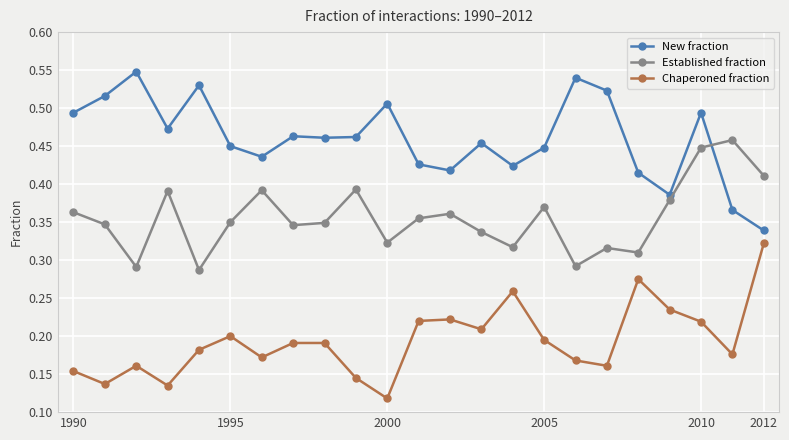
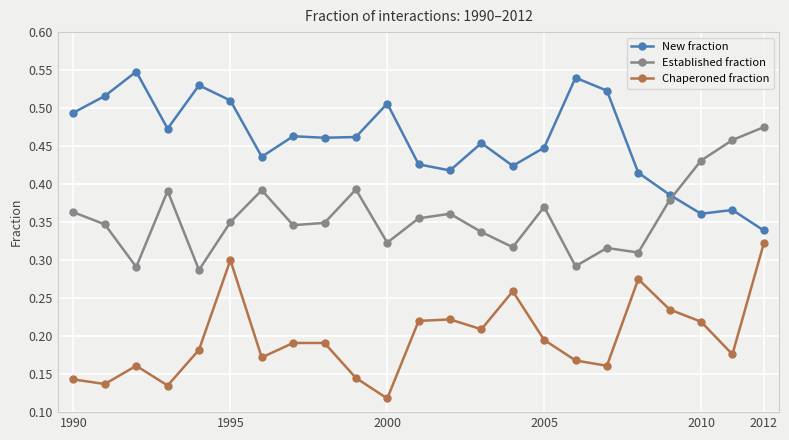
  {
    "New fraction": {
      "1990": 0.49,
-     "1995": 0.45,
+     "1995": 0.51,
      "2000": 0.51,
      "2005": 0.45,
-     "2010": 0.49,
+     "2010": 0.36,
      "2012": 0.34
    },
    "Established fraction": {
      "1990": 0.36,
      "1995": 0.35,
      "2000": 0.32,
      "2005": 0.37,
-     "2010": 0.45,
-     "2012": 0.41
+     "2010": 0.43,
+     "2012": 0.48
    },
    "Chaperoned fraction": {
-     "1990": 0.15,
-     "1995": 0.2,
+     "1990": 0.14,
+     "1995": 0.3,
      "2000": 0.12,
      "2005": 0.20,
      "2010": 0.22,
      "2012": 0.32
    }
  }
